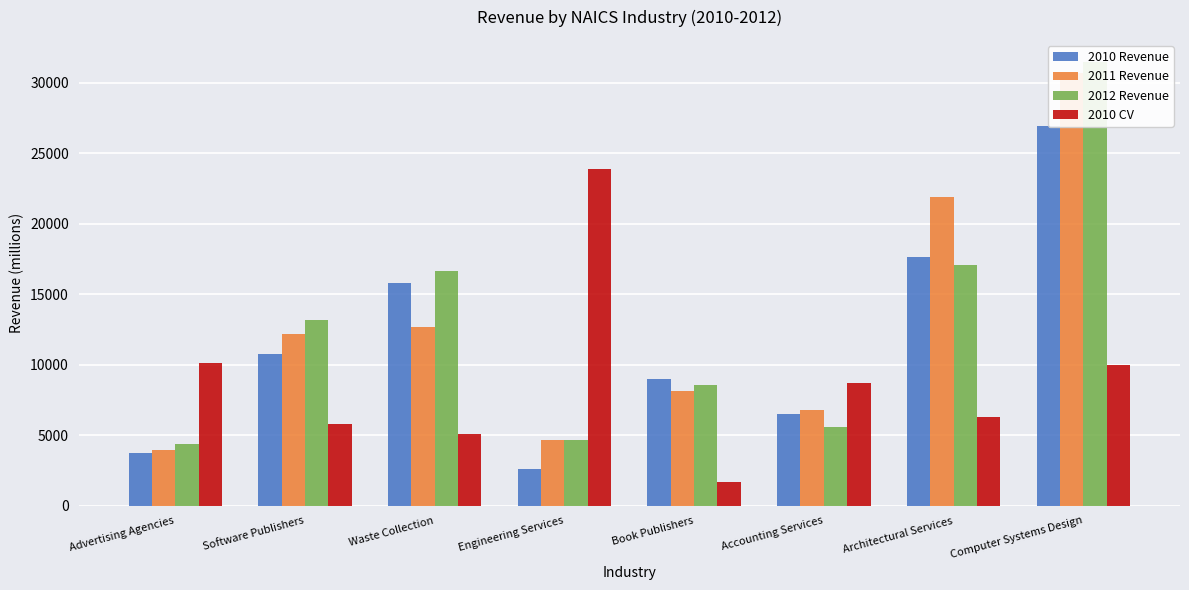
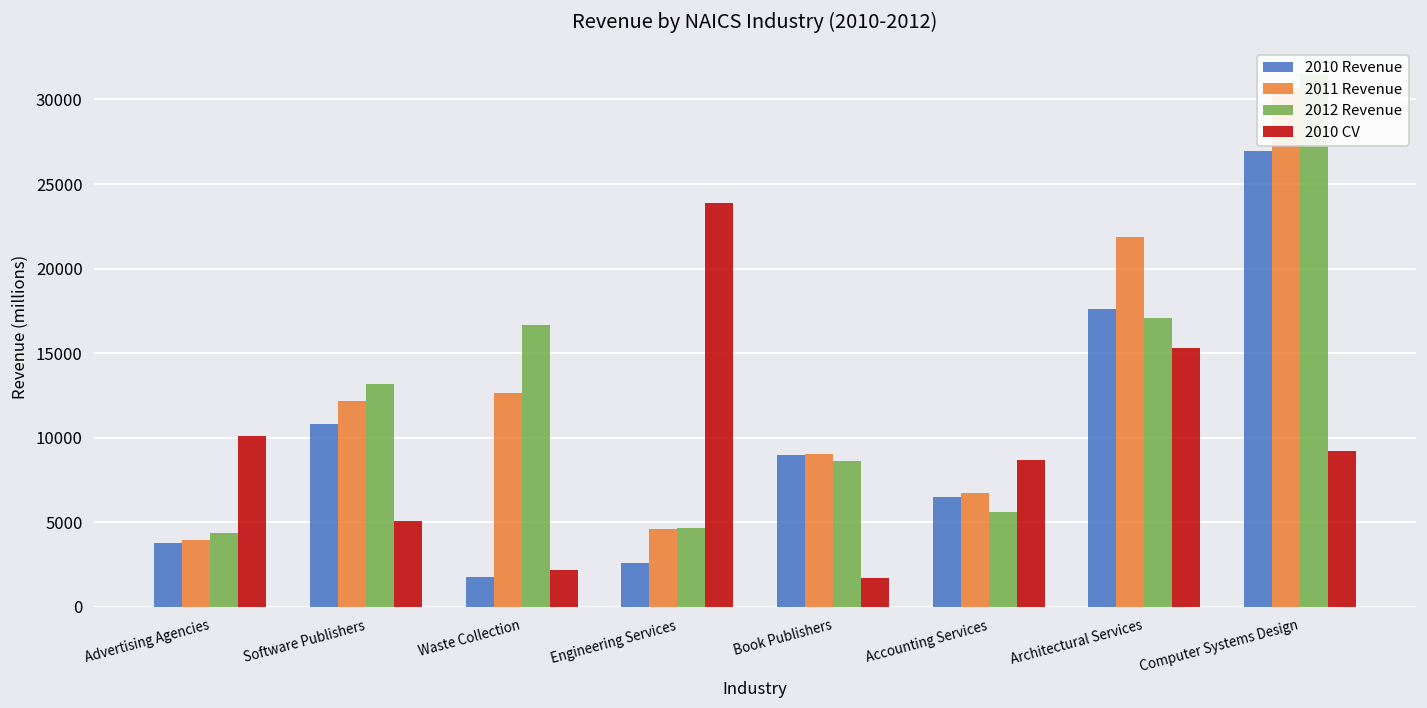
  {
    "2010 Revenue": {
      "Advertising Agencies": 3800,
      "Software Publishers": 10800,
-     "Waste Collection": 15800,
+     "Waste Collection": 1800,
      "Engineering Services": 2600,
      "Book Publishers": 9000,
      "Accounting Services": 6500,
      "Architectural Services": 17600
    },
    "2011 Revenue": {
      "Advertising Agencies": 4000,
      "Software Publishers": 12200,
      "Waste Collection": 12700,
      "Engineering Services": 4600,
-     "Book Publishers": 8100,
+     "Book Publishers": 9000,
      "Accounting Services": 6800,
      "Architectural Services": 21900
    },
    "2012 Revenue": {
      "Advertising Agencies": 4400,
      "Software Publishers": 13200,
      "Waste Collection": 16600,
      "Engineering Services": 4600,
      "Book Publishers": 8600,
      "Accounting Services": 5600,
      "Architectural Services": 17100
    },
    "2010 CV": {
      "Advertising Agencies": 10100,
-     "Software Publishers": 5800,
-     "Waste Collection": 5100,
+     "Software Publishers": 5100,
+     "Waste Collection": 2200,
      "Engineering Services": 23900,
      "Book Publishers": 1700,
      "Accounting Services": 8700,
-     "Architectural Services": 6300,
-     "Computer Systems Design": 10000
+     "Architectural Services": 15300,
+     "Computer Systems Design": 9200
    }
  }
